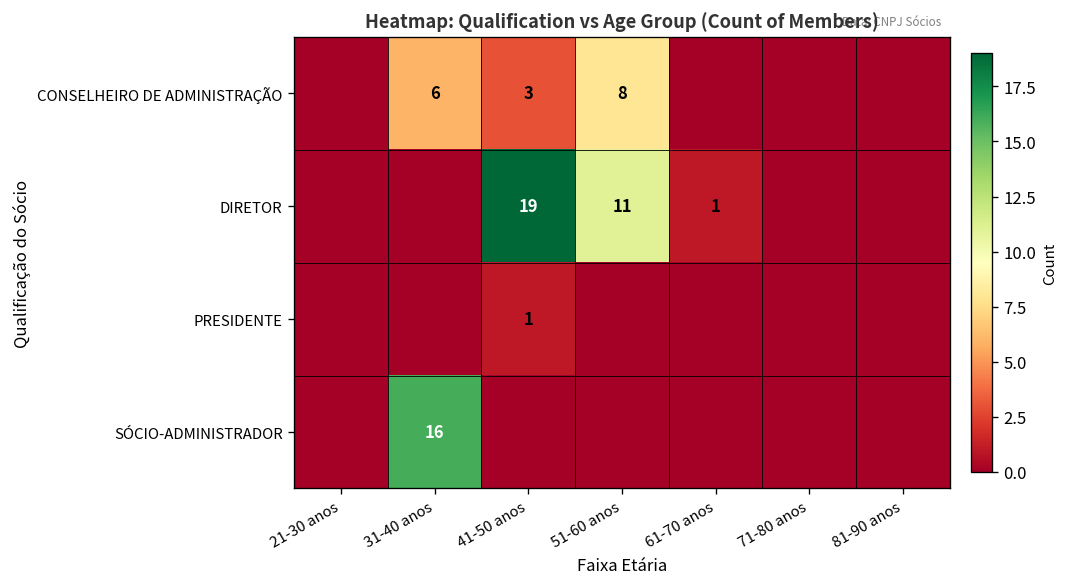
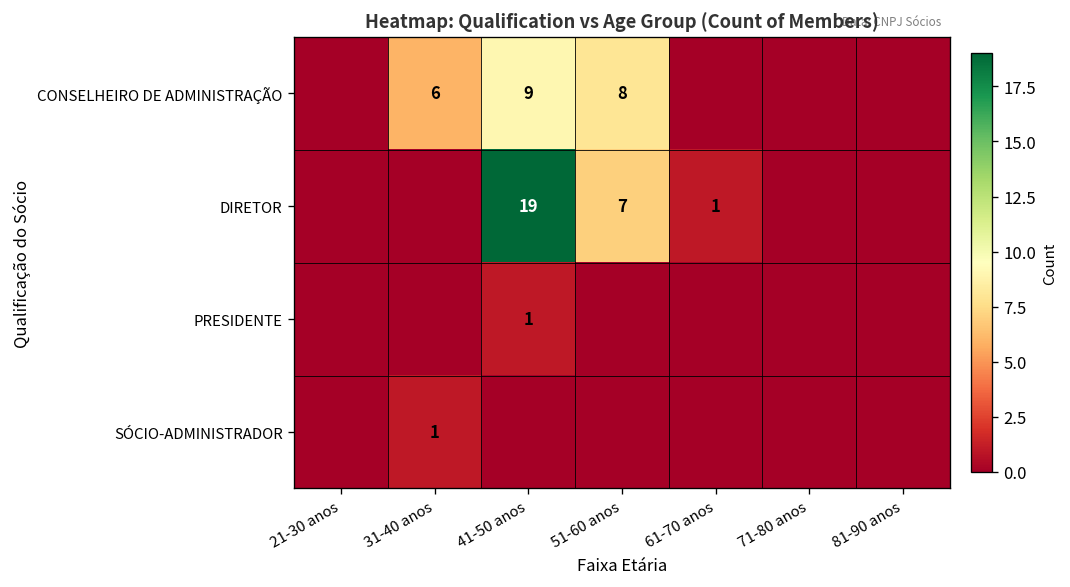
  {
    "CONSELHEIRO DE ADMINISTRAÇÃO": {
      "31-40 anos": 6,
-     "41-50 anos": 3,
+     "41-50 anos": 9,
      "51-60 anos": 8
    },
    "DIRETOR": {
      "41-50 anos": 19,
-     "51-60 anos": 11,
+     "51-60 anos": 7,
      "61-70 anos": 1
    },
    "PRESIDENTE": {
      "41-50 anos": 1
    },
    "SÓCIO-ADMINISTRADOR": {
-     "31-40 anos": 16
+     "31-40 anos": 1
    }
  }
